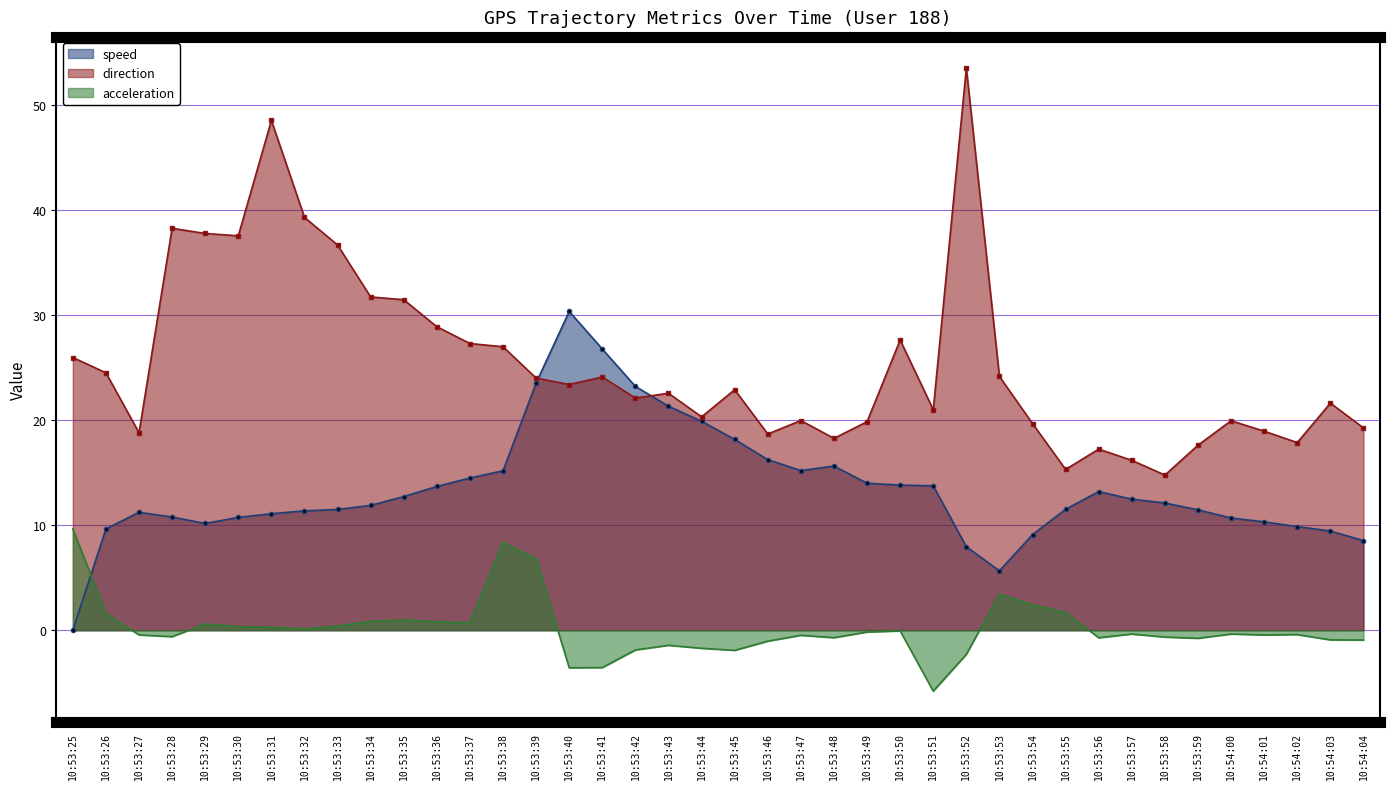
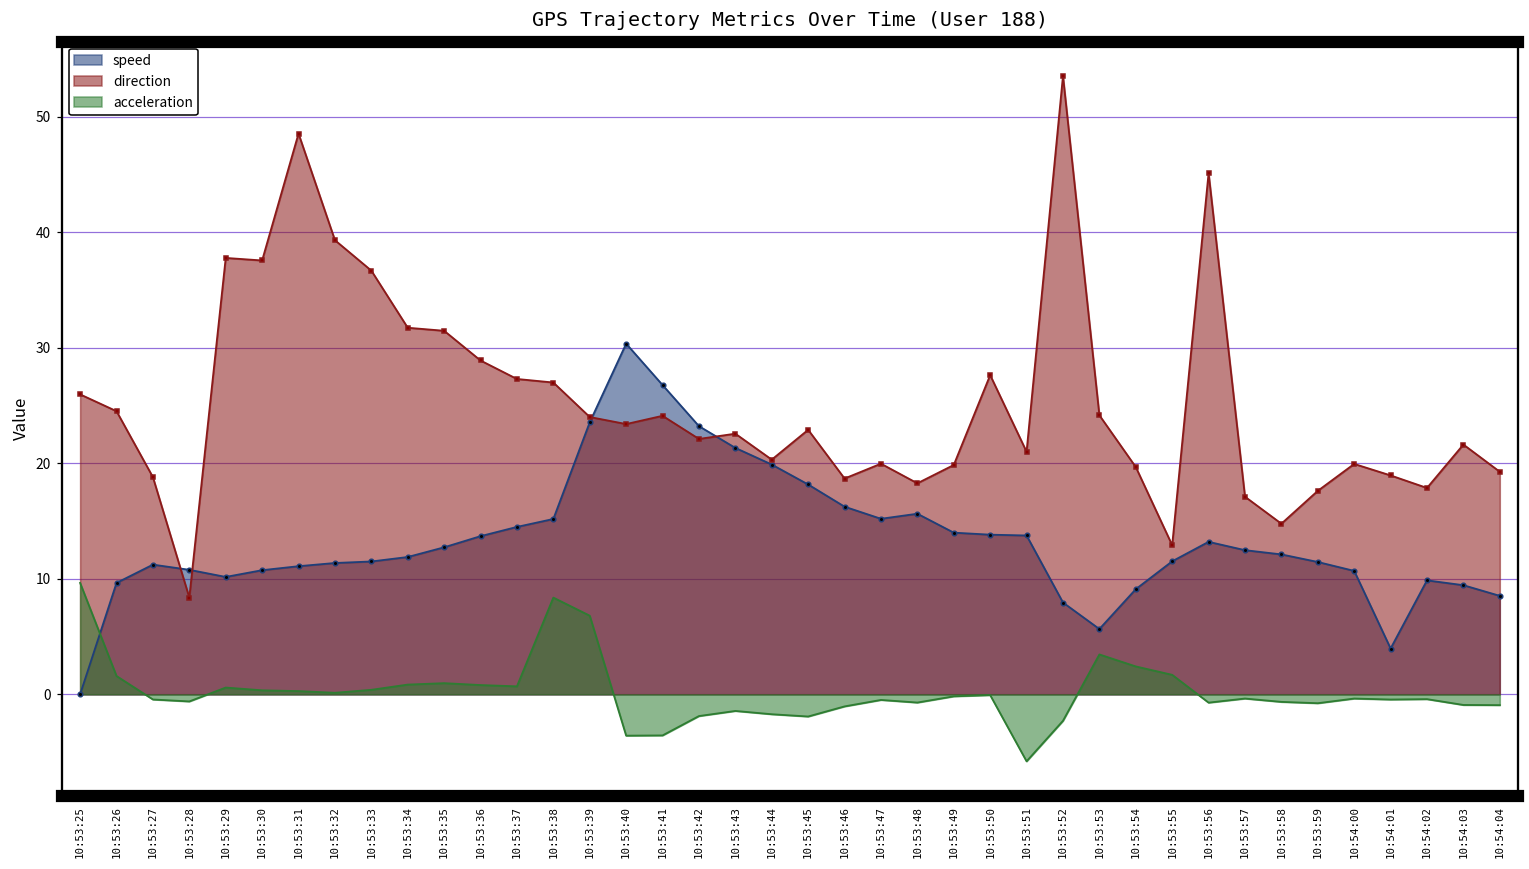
  {
    "speed": {
      "10:53:25": 0.0,
      "10:53:26": 9.6,
      "10:53:27": 11.2,
      "10:53:28": 10.8,
      "10:53:29": 10.2,
      "10:53:30": 10.7,
      "10:53:31": 11.1,
      "10:53:32": 11.4,
      "10:53:33": 11.5,
      "10:53:34": 11.9,
      "10:53:35": 12.7,
      "10:53:36": 13.7,
      "10:53:37": 14.5,
      "10:53:38": 15.2,
      "10:53:39": 23.6,
      "10:53:40": 30.4,
      "10:53:41": 26.8,
      "10:53:42": 23.2,
      "10:53:43": 21.3,
      "10:53:44": 19.9,
      "10:53:45": 18.2,
      "10:53:46": 16.2,
      "10:53:47": 15.2,
      "10:53:48": 15.6,
      "10:53:49": 14.0,
      "10:53:50": 13.8,
      "10:53:51": 13.8,
      "10:53:52": 7.9,
      "10:53:53": 5.7,
      "10:53:54": 9.1,
      "10:53:55": 11.5,
      "10:53:56": 13.2,
      "10:53:57": 12.5,
      "10:53:58": 12.1,
      "10:53:59": 11.5,
      "10:54:00": 10.7,
-     "10:54:01": 10.3,
+     "10:54:01": 4.0,
      "10:54:02": 9.9,
      "10:54:03": 9.4,
      "10:54:04": 8.5
    },
    "direction": {
      "10:53:25": 26.0,
      "10:53:26": 24.5,
      "10:53:27": 18.8,
-     "10:53:28": 38.3,
+     "10:53:28": 8.4,
      "10:53:29": 37.8,
      "10:53:30": 37.6,
      "10:53:31": 48.6,
      "10:53:32": 39.3,
      "10:53:33": 36.7,
      "10:53:34": 31.7,
      "10:53:35": 31.5,
      "10:53:36": 28.9,
      "10:53:37": 27.3,
      "10:53:38": 27.0,
      "10:53:39": 24.0,
      "10:53:40": 23.4,
      "10:53:41": 24.1,
      "10:53:42": 22.1,
      "10:53:43": 22.6,
      "10:53:44": 20.3,
      "10:53:45": 22.9,
      "10:53:46": 18.7,
      "10:53:47": 20.0,
      "10:53:48": 18.3,
      "10:53:49": 19.9,
      "10:53:50": 27.6,
      "10:53:51": 21.0,
      "10:53:52": 53.5,
      "10:53:53": 24.2,
      "10:53:54": 19.7,
-     "10:53:55": 15.3,
-     "10:53:56": 17.2,
-     "10:53:57": 16.2,
+     "10:53:55": 12.9,
+     "10:53:56": 45.1,
+     "10:53:57": 17.1,
      "10:53:58": 14.8,
      "10:53:59": 17.6,
      "10:54:00": 20.0,
      "10:54:01": 19.0,
      "10:54:02": 17.9,
      "10:54:03": 21.6,
      "10:54:04": 19.3
    }
  }
